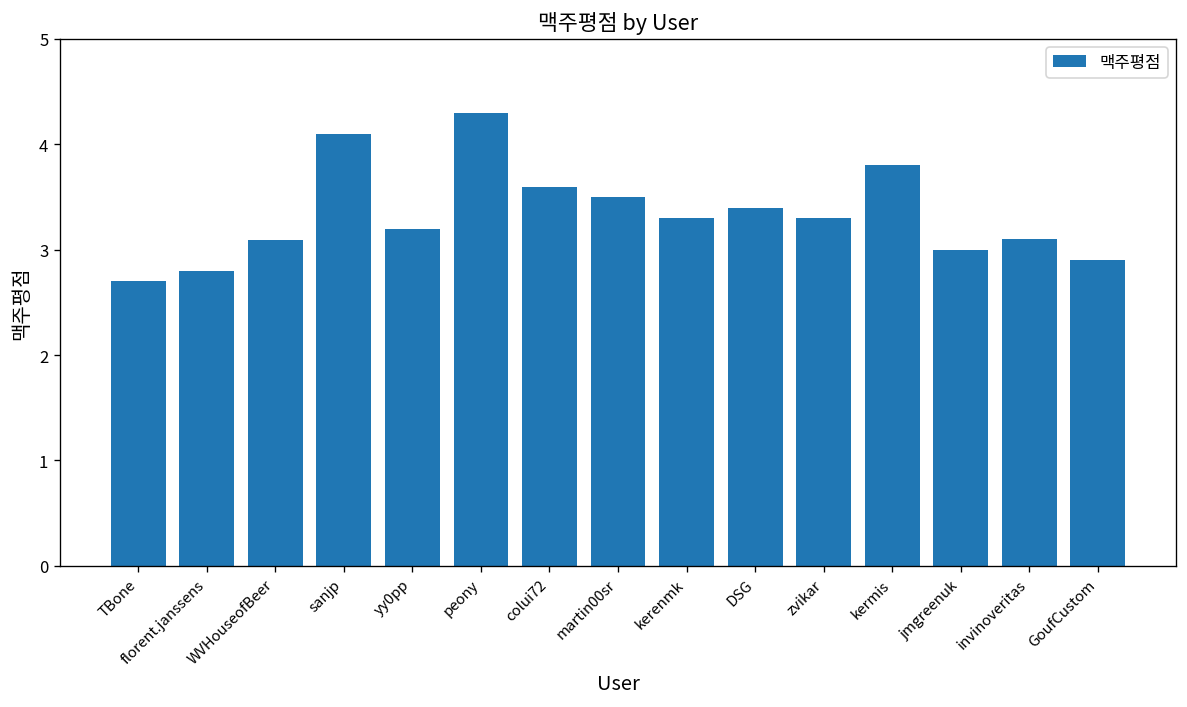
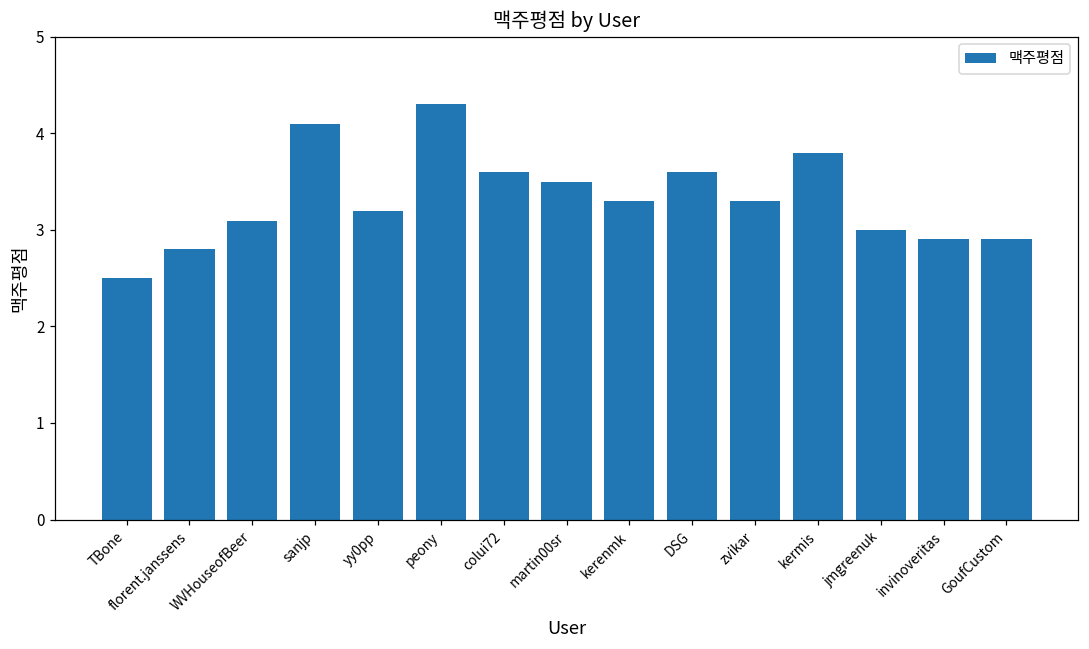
  {
-   "TBone": 2.7,
+   "TBone": 2.5,
    "florent.janssens": 2.8,
    "WVHouseofBeer": 3.1,
    "sanjp": 4.1,
    "yy0pp": 3.2,
    "peony": 4.3,
    "colui72": 3.6,
    "martin00sr": 3.5,
    "kerenmk": 3.3,
-   "DSG": 3.4,
+   "DSG": 3.6,
    "zvikar": 3.3,
    "kermis": 3.8,
    "jmgreenuk": 3.0,
-   "invinoveritas": 3.1,
+   "invinoveritas": 2.9,
    "GoufCustom": 2.9
  }
